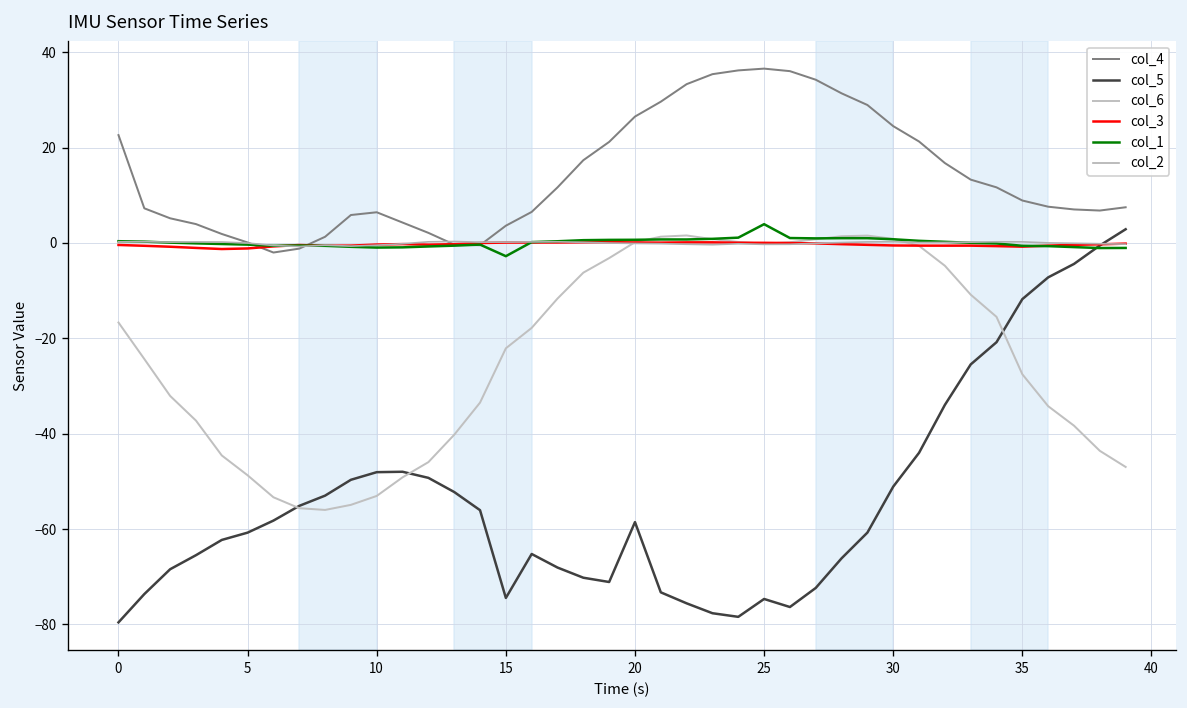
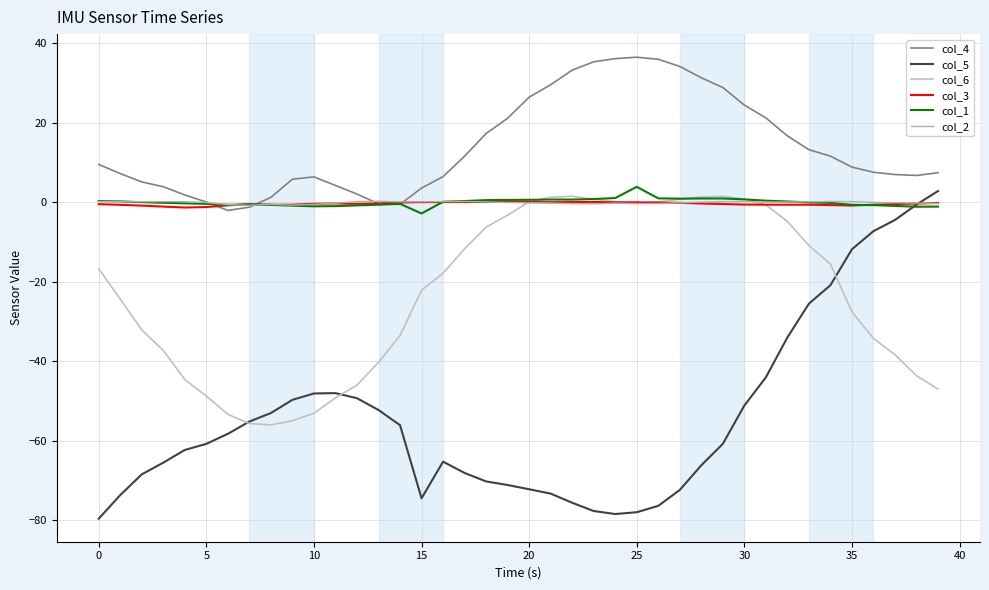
  {
    "col_4": {
-     "0": 23,
+     "0": 10,
      "10": 6,
      "15": 4,
      "20": 26,
      "25": 37,
      "30": 24,
      "35": 9
    },
    "col_5": {
      "0": -80,
      "5": -61,
      "10": -48,
      "15": -74,
-     "20": -59,
-     "25": -75,
+     "20": -72,
+     "25": -78,
      "30": -51,
      "35": -12
    },
    "col_3": {
      "0": 0,
      "5": -1,
      "30": -1
    },
    "col_1": {
      "15": -3,
      "25": 4
    }
  }
